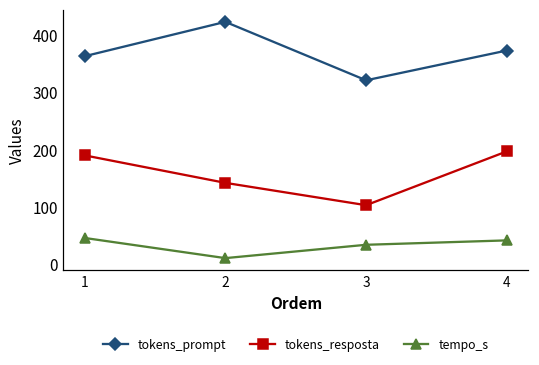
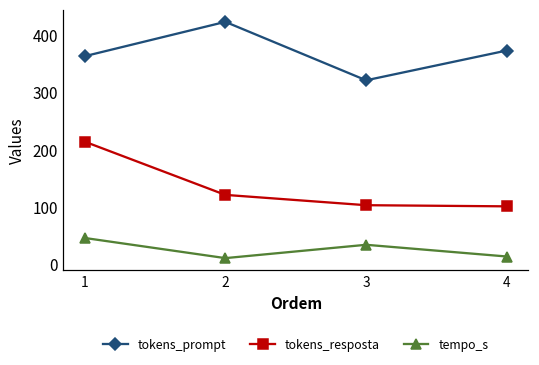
  {
    "tokens_prompt": {
      "1": 360,
      "2": 420,
      "3": 320,
      "4": 370
    },
    "tokens_resposta": {
-     "1": 190,
-     "2": 140,
+     "1": 210,
+     "2": 120,
      "3": 100,
-     "4": 200
+     "4": 100
    },
    "tempo_s": {
      "1": 40,
      "2": 10,
      "3": 30,
-     "4": 40
+     "4": 10
    }
  }
